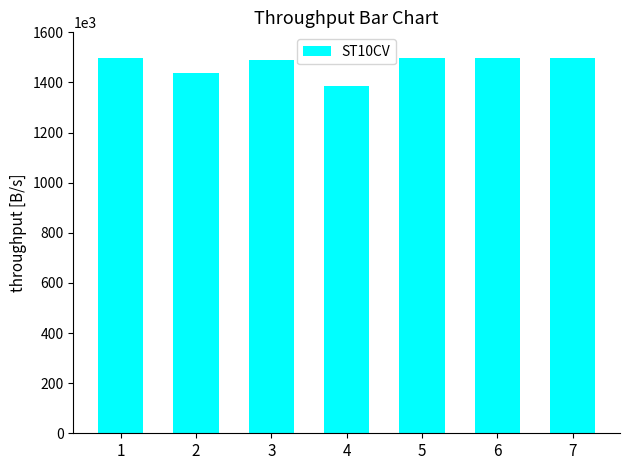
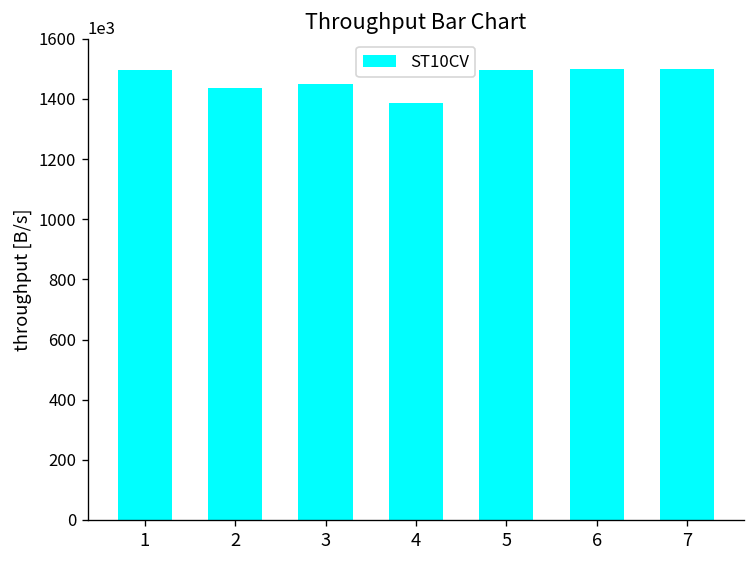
  {
    "1": 1500000,
    "2": 1440000,
-   "3": 1490000,
+   "3": 1450000,
    "4": 1390000,
    "5": 1500000,
    "6": 1500000,
    "7": 1500000
  }
